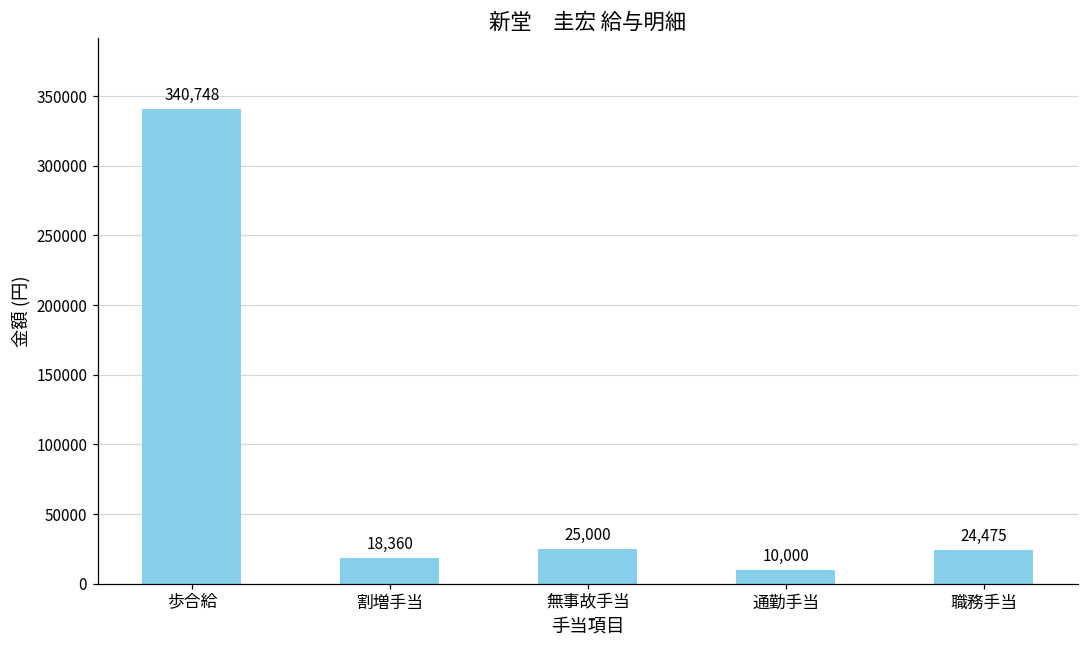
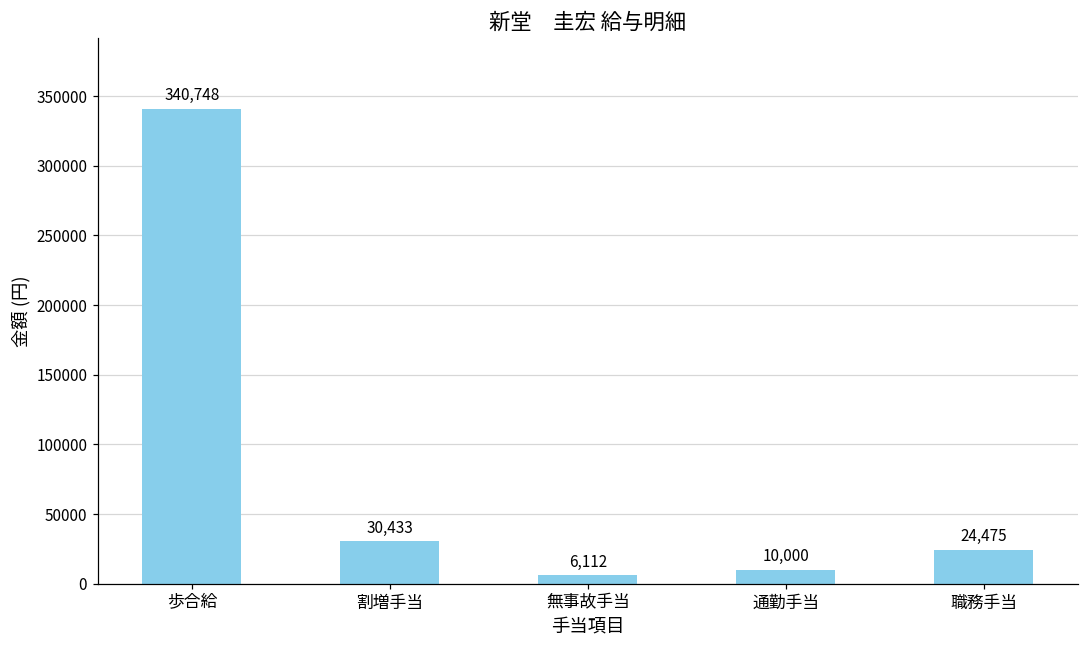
  {
    "歩合給": "340,748",
-   "割増手当": "18,360",
-   "無事故手当": "25,000",
+   "割増手当": "30,433",
+   "無事故手当": "6,112",
    "通勤手当": "10,000",
    "職務手当": "24,475"
  }
